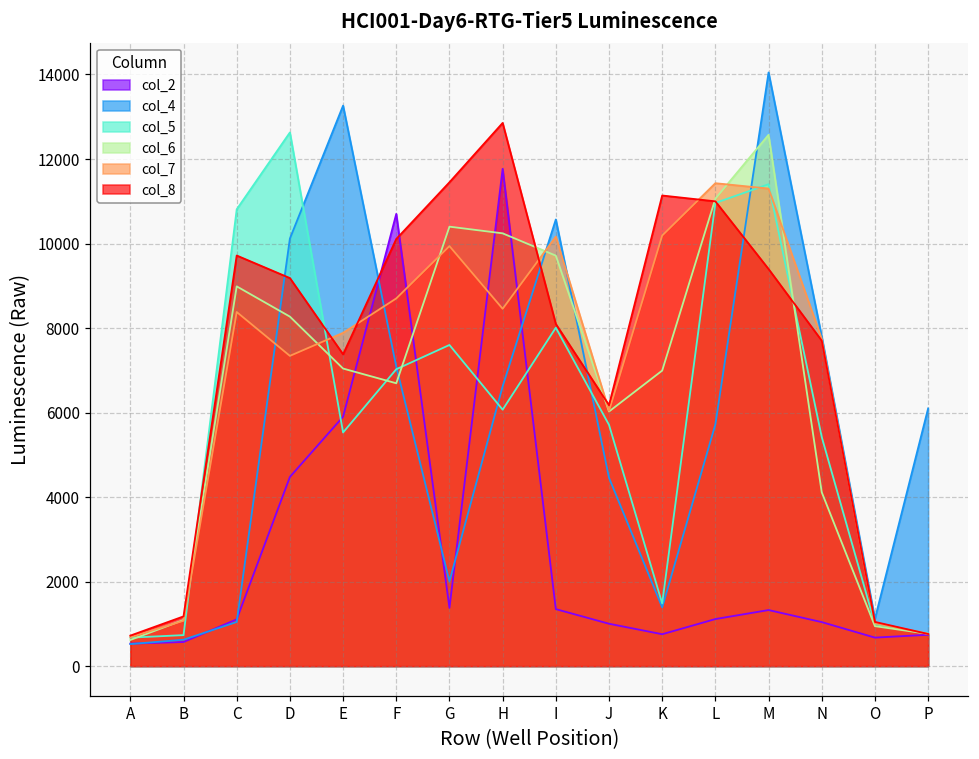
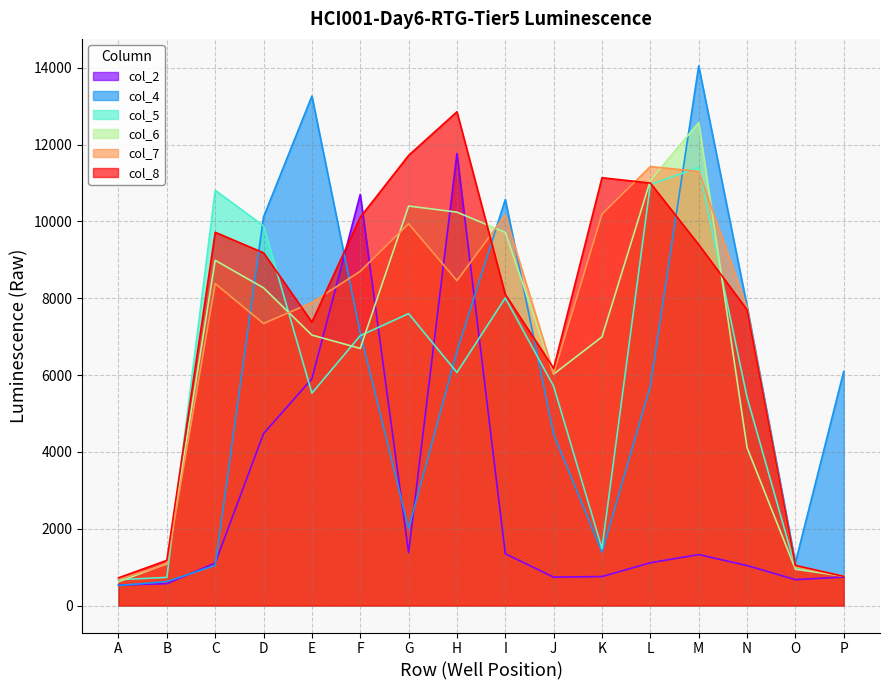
  {
    "col_2": {
      "D": 4500,
      "E": 5900,
      "F": 10700,
      "G": 1400,
      "H": 11800,
      "I": 1300,
-     "J": 1000,
+     "J": 700,
      "K": 800,
      "L": 1100,
      "M": 1300,
      "N": 1000,
      "O": 700
    },
    "col_4": {
      "D": 10100,
      "E": 13300,
      "G": 2000,
      "H": 6600,
      "I": 10600,
      "J": 4500,
      "K": 1400,
      "L": 5700,
      "M": 14000,
      "O": 1100,
      "P": 6100
    },
    "col_5": {
      "B": 700,
      "C": 10800,
-     "D": 12600,
+     "D": 9900,
      "E": 5500,
      "G": 7600,
      "H": 6100,
      "I": 8000,
      "J": 5700,
      "K": 1500,
      "M": 11400,
      "N": 5400
    },
    "col_6": {
      "C": 9000,
      "D": 8300,
      "E": 7000,
      "F": 6700,
      "G": 10400,
      "H": 10200,
      "I": 9700,
      "K": 7000,
      "M": 12600,
      "N": 4100
    },
    "col_7": {
      "C": 8400,
      "D": 7300,
      "E": 7900,
      "F": 8700,
      "G": 9900,
      "H": 8500,
      "I": 10200,
      "K": 10200,
      "L": 11400,
      "M": 11300
    },
    "col_8": {
      "B": 1200,
      "C": 9700,
      "D": 9200,
      "E": 7400,
      "F": 10100,
-     "G": 11400,
+     "G": 11700,
      "H": 12900,
      "I": 8100,
      "J": 6200,
      "K": 11100,
      "M": 9400
    }
  }
